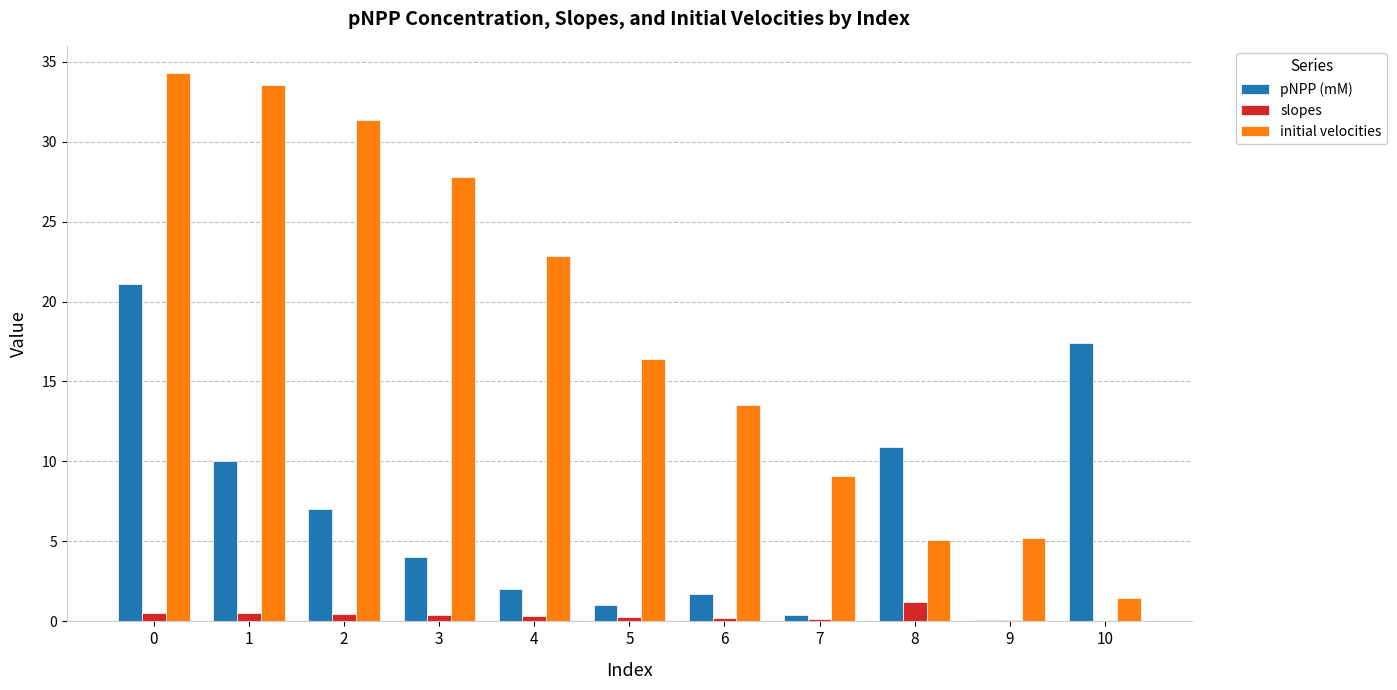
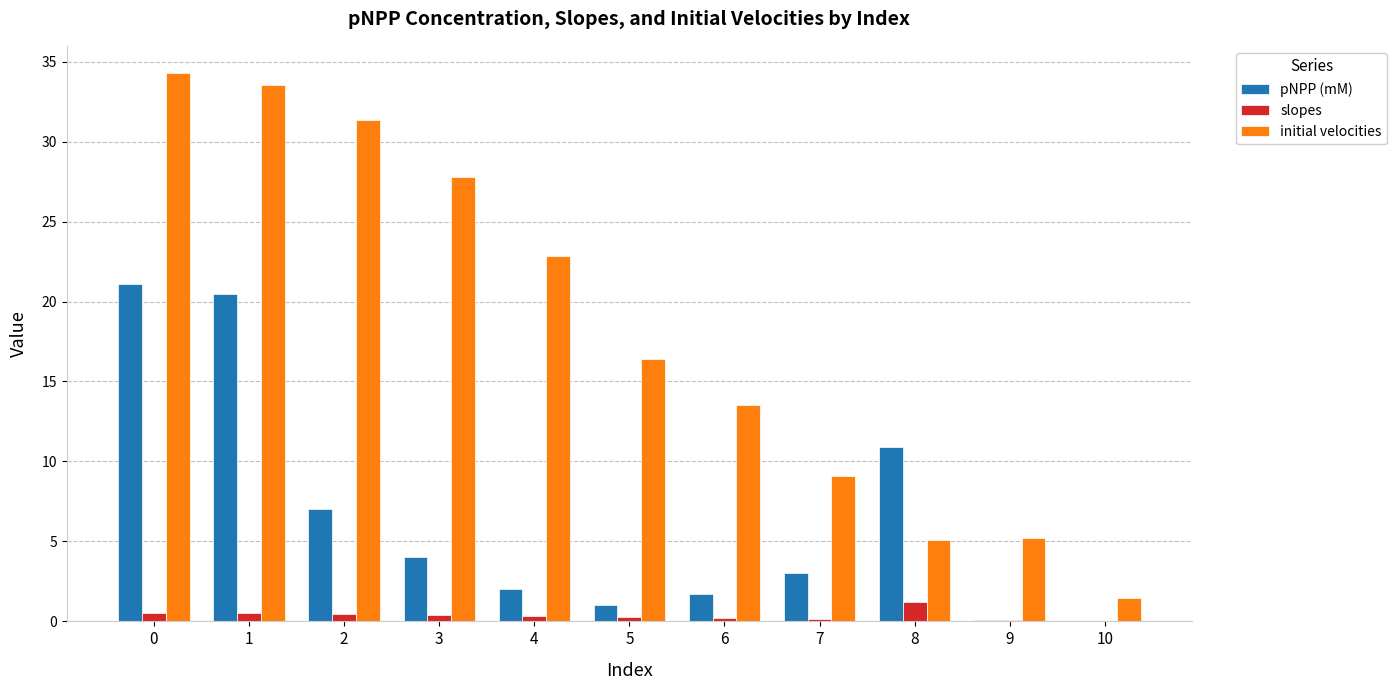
  {
    "pNPP (mM)": {
      "0": 21.1,
-     "1": 10.0,
+     "1": 20.5,
      "2": 7.0,
      "3": 4.0,
      "4": 2.0,
      "5": 1.0,
      "6": 1.7,
-     "7": 0.4,
+     "7": 3.0,
      "8": 10.9,
-     "10": 17.4
+     "10": 0.1
    },
    "slopes": {
      "0": 0.5,
      "1": 0.5,
      "2": 0.5,
      "3": 0.4,
      "4": 0.3,
      "5": 0.2,
      "6": 0.2,
      "8": 1.2
    },
    "initial velocities": {
      "0": 34.3,
      "1": 33.5,
      "2": 31.4,
      "3": 27.8,
      "4": 22.8,
      "5": 16.4,
      "6": 13.5,
      "7": 9.1,
      "8": 5.1,
      "9": 5.2,
      "10": 1.5
    }
  }
